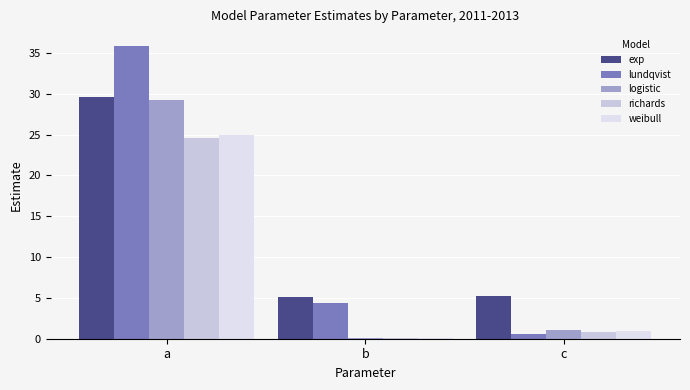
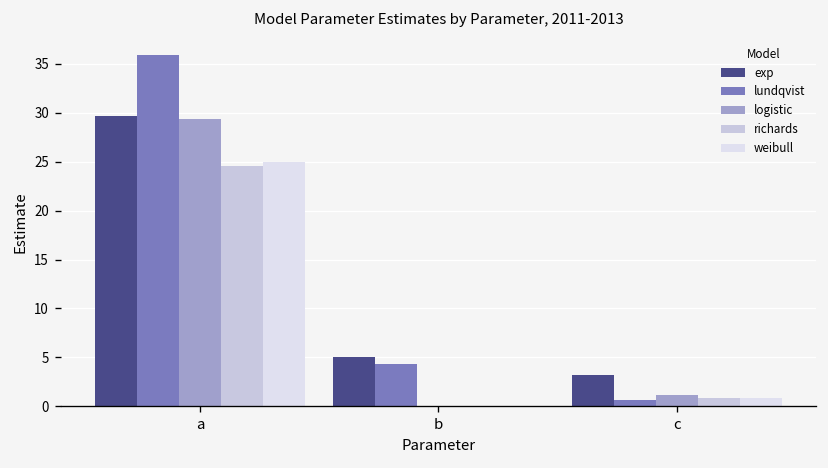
  {
    "exp": {
      "a": 30,
      "b": 5,
-     "c": 5
+     "c": 3
    }
  }
